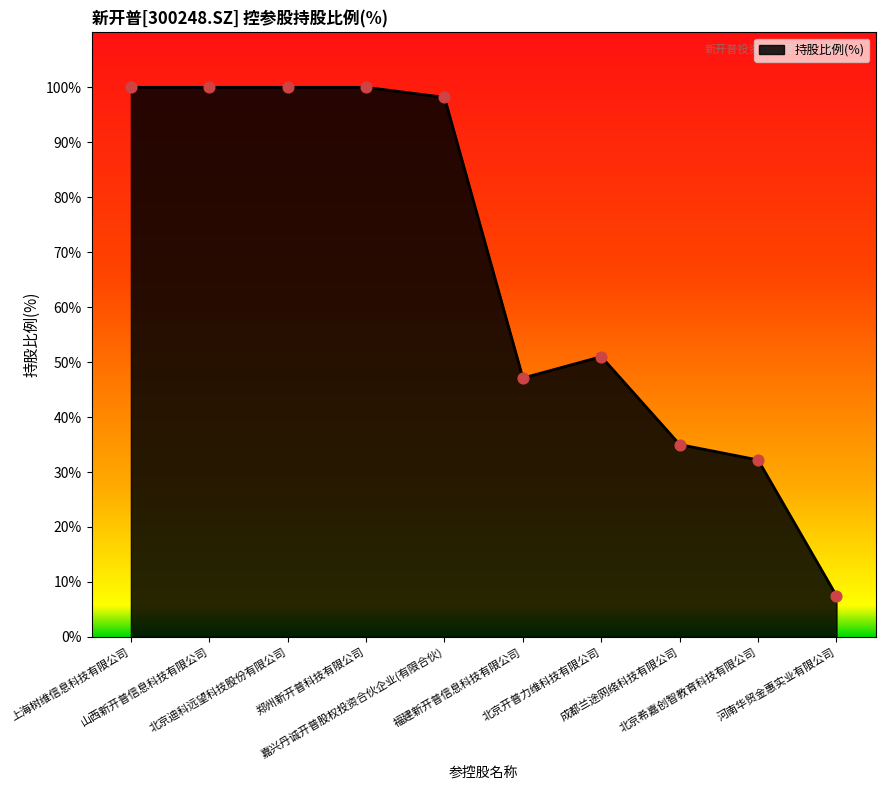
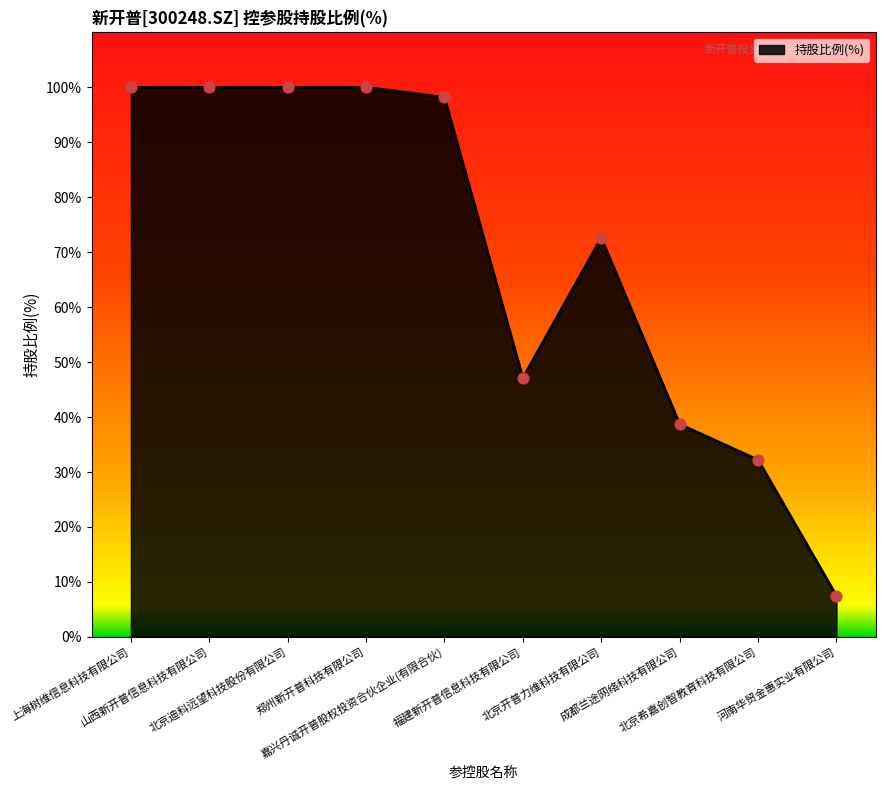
  {
    "上海树维信息科技有限公司": "100%",
    "山西新开普信息科技有限公司": "100%",
    "北京迪科远望科技股份有限公司": "100%",
    "郑州新开普科技有限公司": "100%",
    "嘉兴丹诚开普股权投资合伙企业(有限合伙)": "98%",
    "福建新开普信息科技有限公司": "47%",
-   "北京开普力维科技有限公司": "51%",
-   "成都兰途网络科技有限公司": "35%",
+   "北京开普力维科技有限公司": "73%",
+   "成都兰途网络科技有限公司": "39%",
    "北京希嘉创智教育科技有限公司": "32%",
    "河南华贸金惠实业有限公司": "7%"
  }
